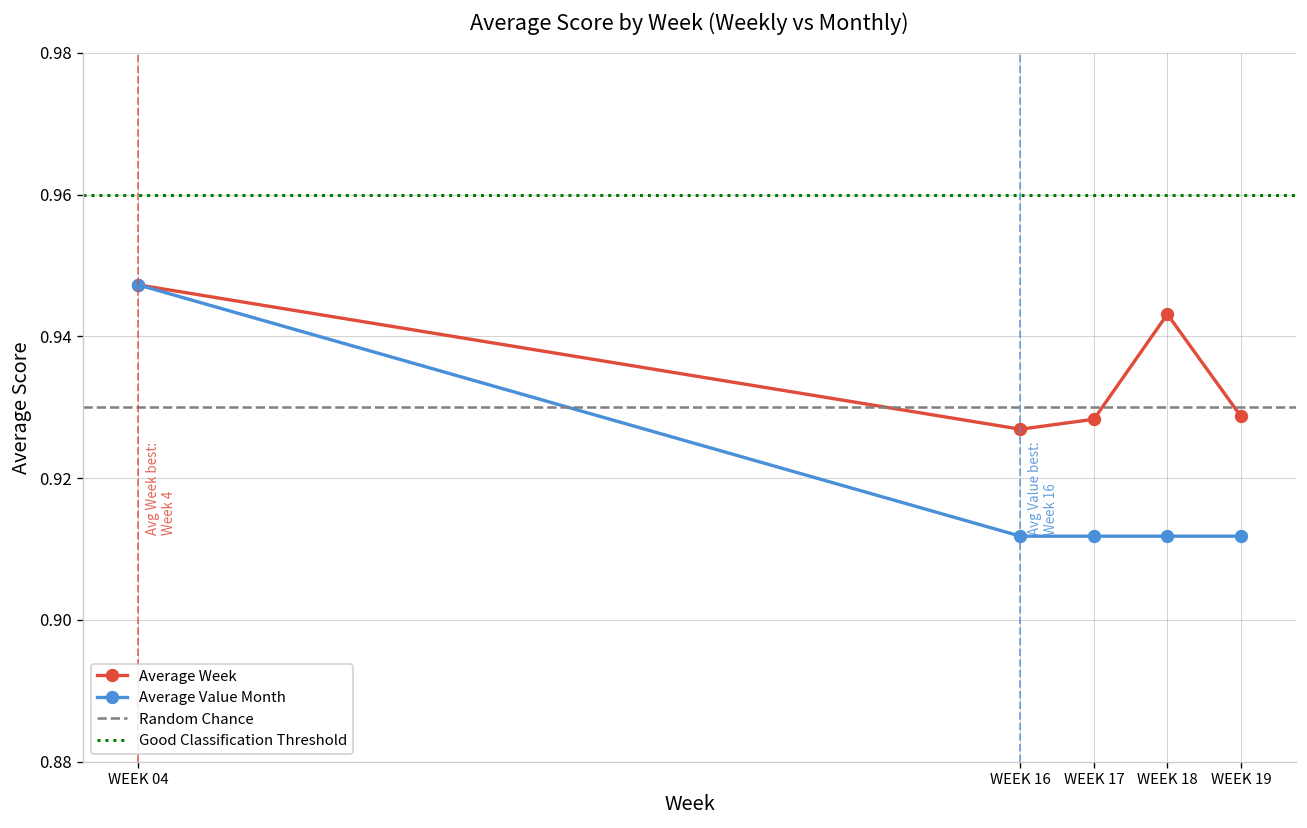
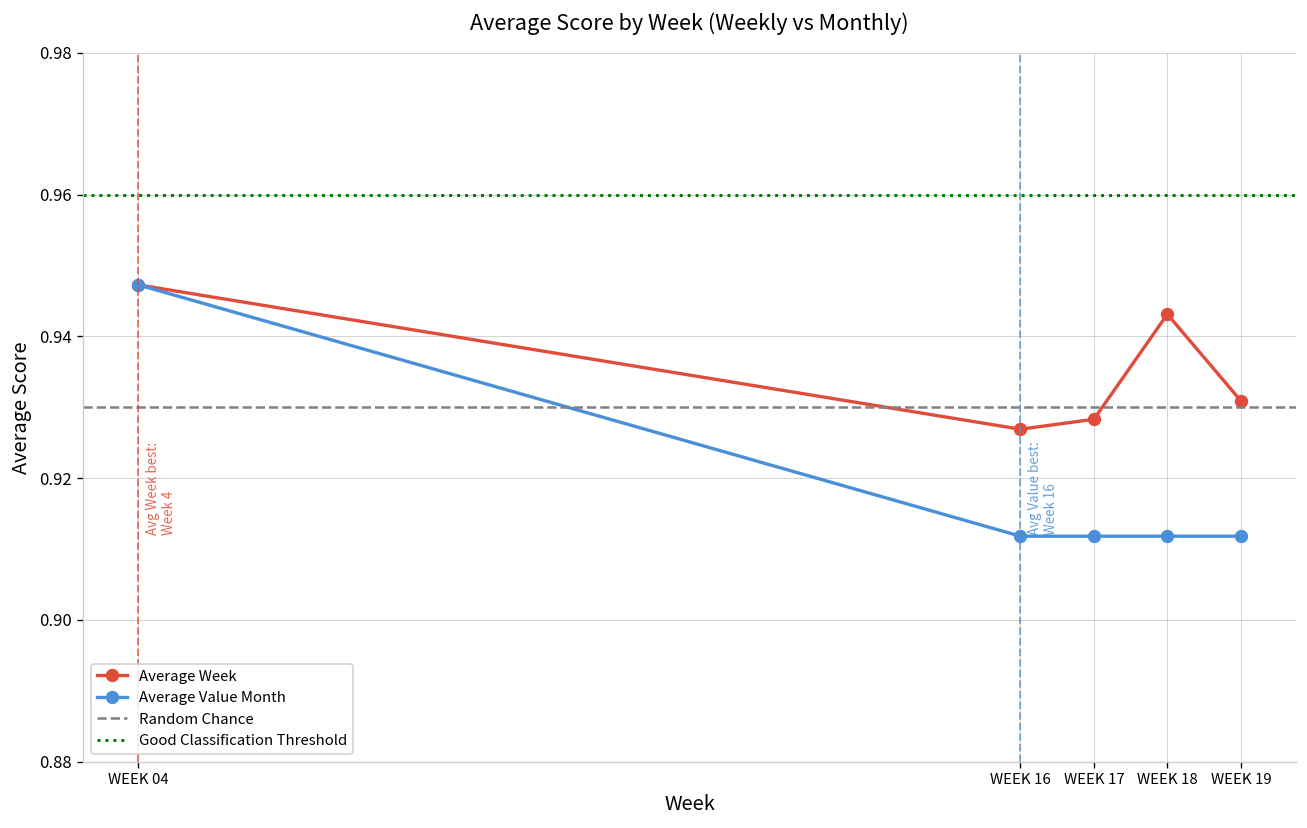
  {
    "Average Week": {
      "WEEK 16": 0.927,
      "WEEK 17": 0.928,
      "WEEK 18": 0.943,
-     "WEEK 19": 0.929
+     "WEEK 19": 0.931
    },
    "Average Value Month": {
      "WEEK 17": 0.912,
      "WEEK 18": 0.912,
      "WEEK 19": 0.912
    }
  }
